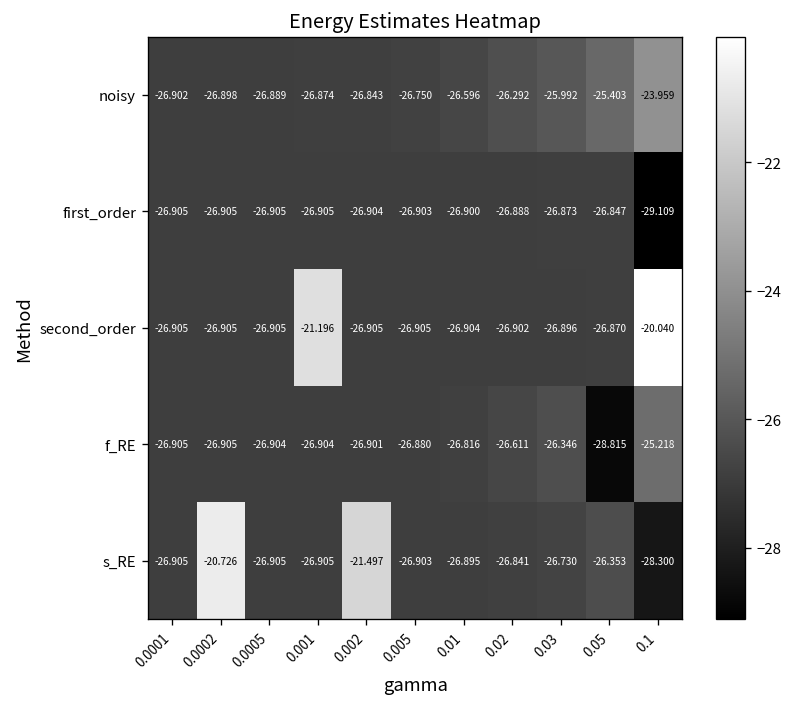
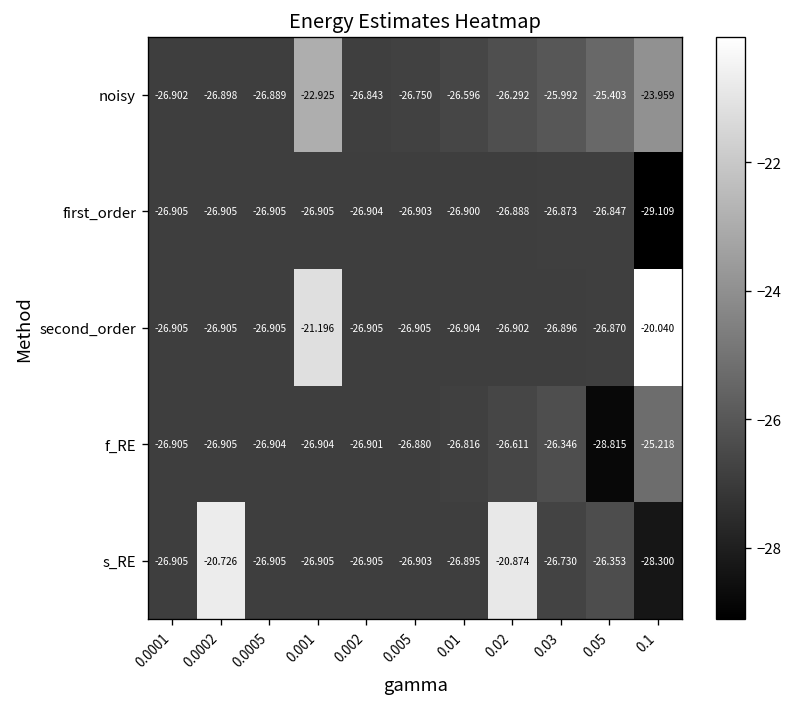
  {
    "noisy": {
      "0.0001": -26.902,
      "0.0002": -26.898,
      "0.0005": -26.889,
-     "0.001": -26.874,
+     "0.001": -22.925,
      "0.002": -26.843,
      "0.005": -26.750,
      "0.01": -26.596,
      "0.02": -26.292,
      "0.03": -25.992,
      "0.05": -25.403,
      "0.1": -23.959
    },
    "first_order": {
      "0.0001": -26.905,
      "0.0002": -26.905,
      "0.0005": -26.905,
      "0.001": -26.905,
      "0.002": -26.904,
      "0.005": -26.903,
      "0.01": -26.900,
      "0.02": -26.888,
      "0.03": -26.873,
      "0.05": -26.847,
      "0.1": -29.109
    },
    "second_order": {
      "0.0001": -26.905,
      "0.0002": -26.905,
      "0.0005": -26.905,
      "0.001": -21.196,
      "0.002": -26.905,
      "0.005": -26.905,
      "0.01": -26.904,
      "0.02": -26.902,
      "0.03": -26.896,
      "0.05": -26.870,
      "0.1": -20.040
    },
    "f_RE": {
      "0.0001": -26.905,
      "0.0002": -26.905,
      "0.0005": -26.904,
      "0.001": -26.904,
      "0.002": -26.901,
      "0.005": -26.880,
      "0.01": -26.816,
      "0.02": -26.611,
      "0.03": -26.346,
      "0.05": -28.815,
      "0.1": -25.218
    },
    "s_RE": {
      "0.0001": -26.905,
      "0.0002": -20.726,
      "0.0005": -26.905,
      "0.001": -26.905,
-     "0.002": -21.497,
+     "0.002": -26.905,
      "0.005": -26.903,
      "0.01": -26.895,
-     "0.02": -26.841,
+     "0.02": -20.874,
      "0.03": -26.730,
      "0.05": -26.353,
      "0.1": -28.300
    }
  }
